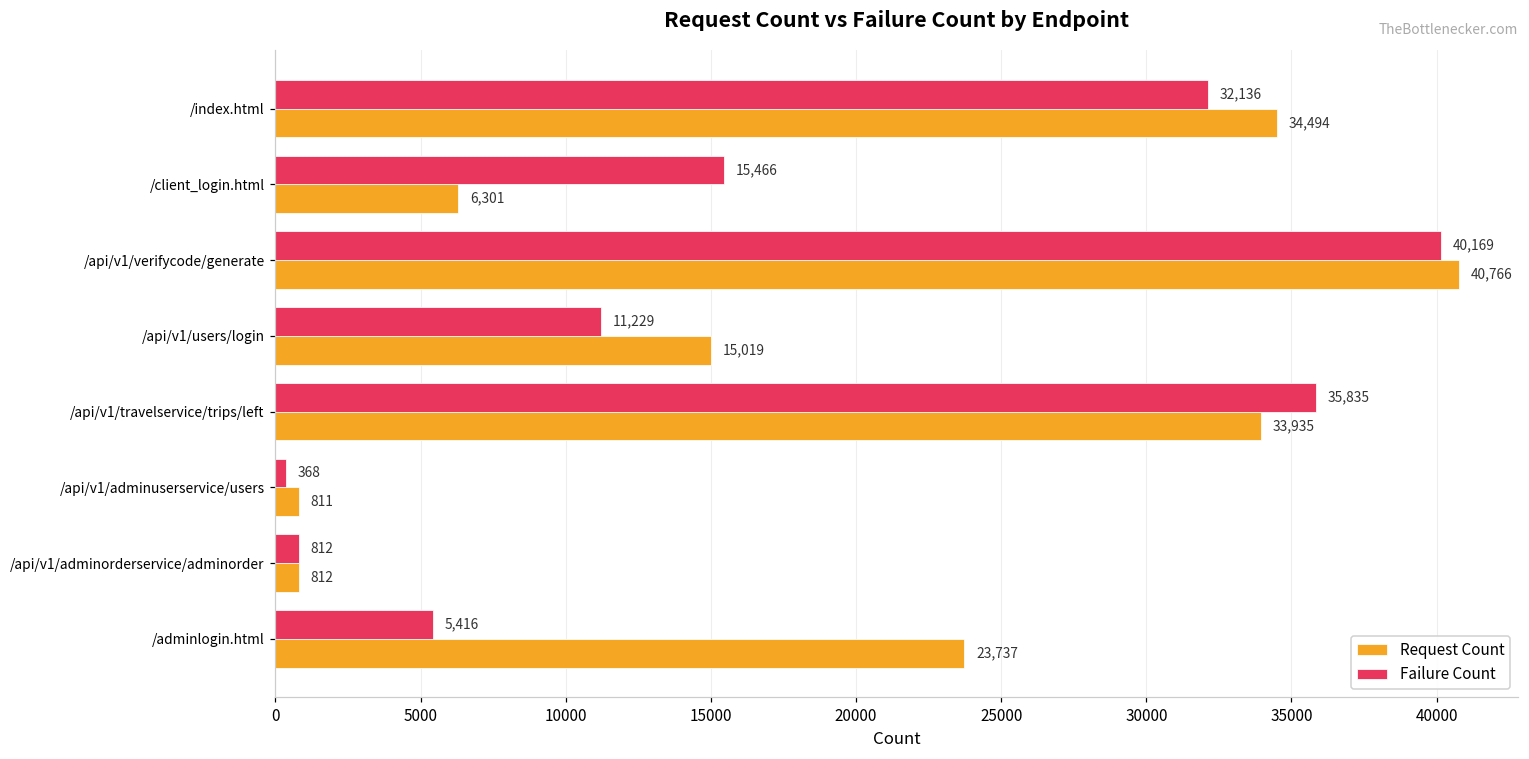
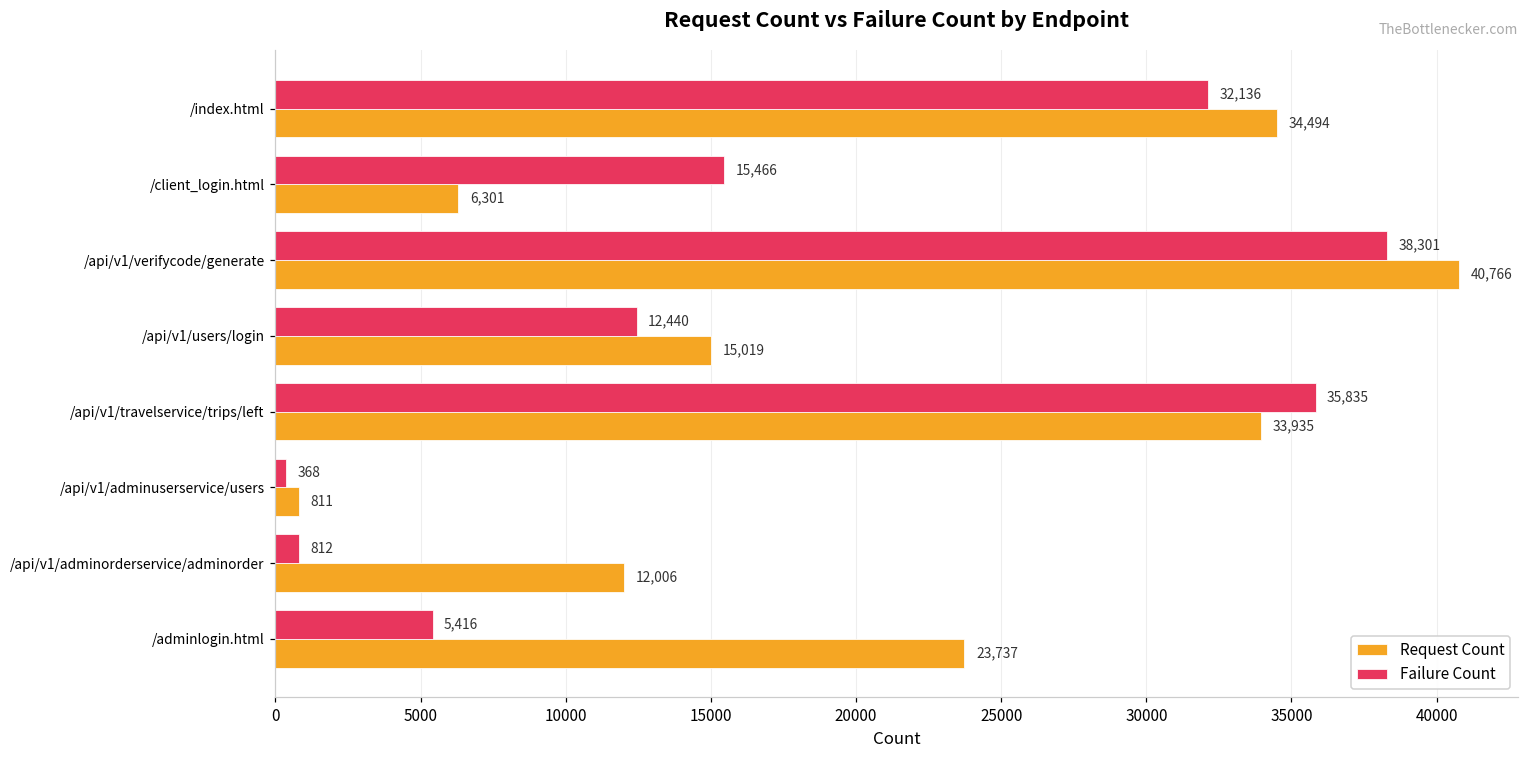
  {
    "Request Count": {
      "/index.html": "34,494",
      "/client_login.html": "6,301",
      "/api/v1/verifycode/generate": "40,766",
      "/api/v1/users/login": "15,019",
      "/api/v1/travelservice/trips/left": "33,935",
      "/api/v1/adminuserservice/users": "811",
-     "/api/v1/adminorderservice/adminorder": "812",
+     "/api/v1/adminorderservice/adminorder": "12,006",
      "/adminlogin.html": "23,737"
    },
    "Failure Count": {
      "/index.html": "32,136",
      "/client_login.html": "15,466",
-     "/api/v1/verifycode/generate": "40,169",
-     "/api/v1/users/login": "11,229",
+     "/api/v1/verifycode/generate": "38,301",
+     "/api/v1/users/login": "12,440",
      "/api/v1/travelservice/trips/left": "35,835",
      "/api/v1/adminuserservice/users": "368",
      "/api/v1/adminorderservice/adminorder": "812",
      "/adminlogin.html": "5,416"
    }
  }
